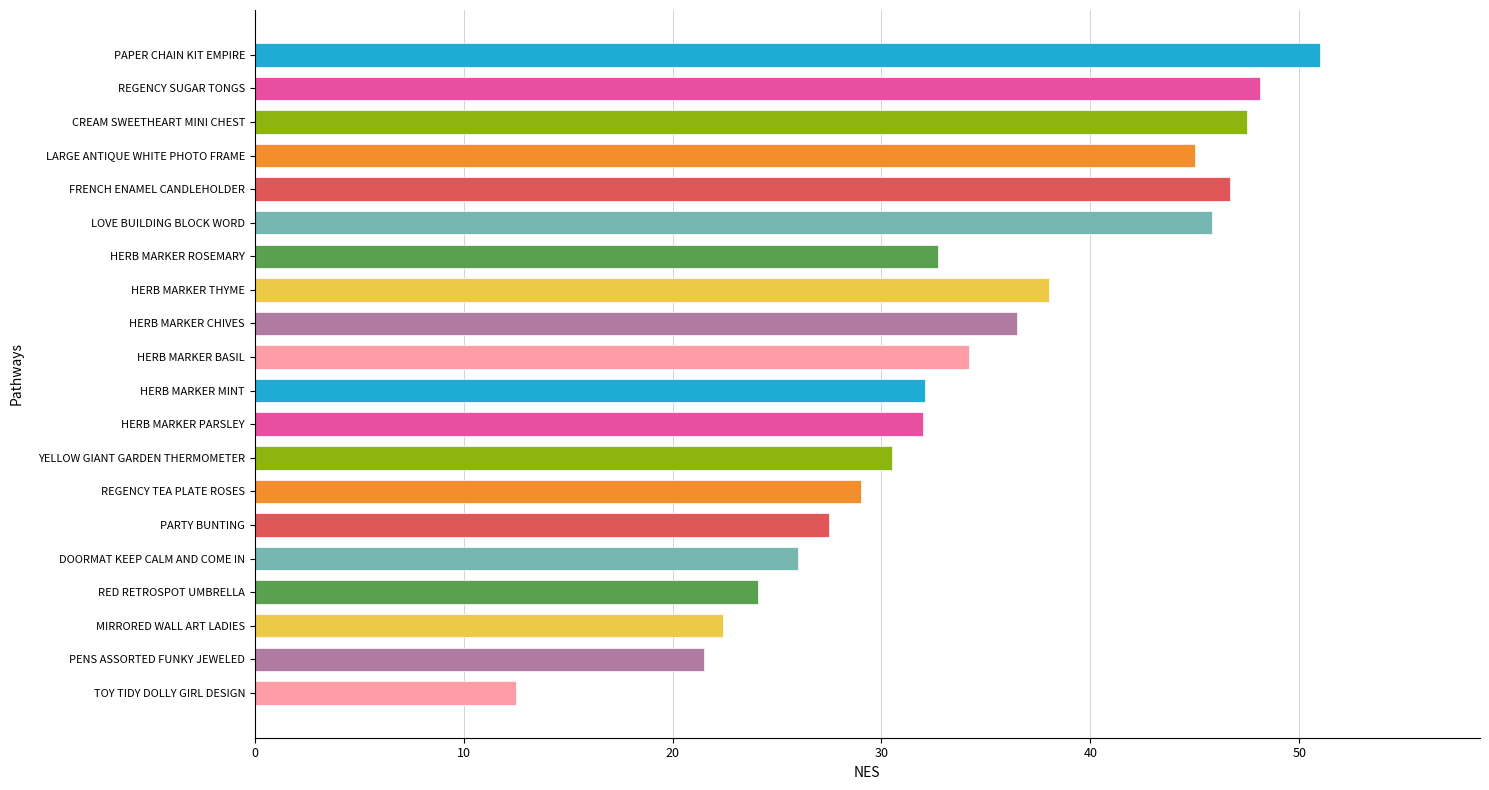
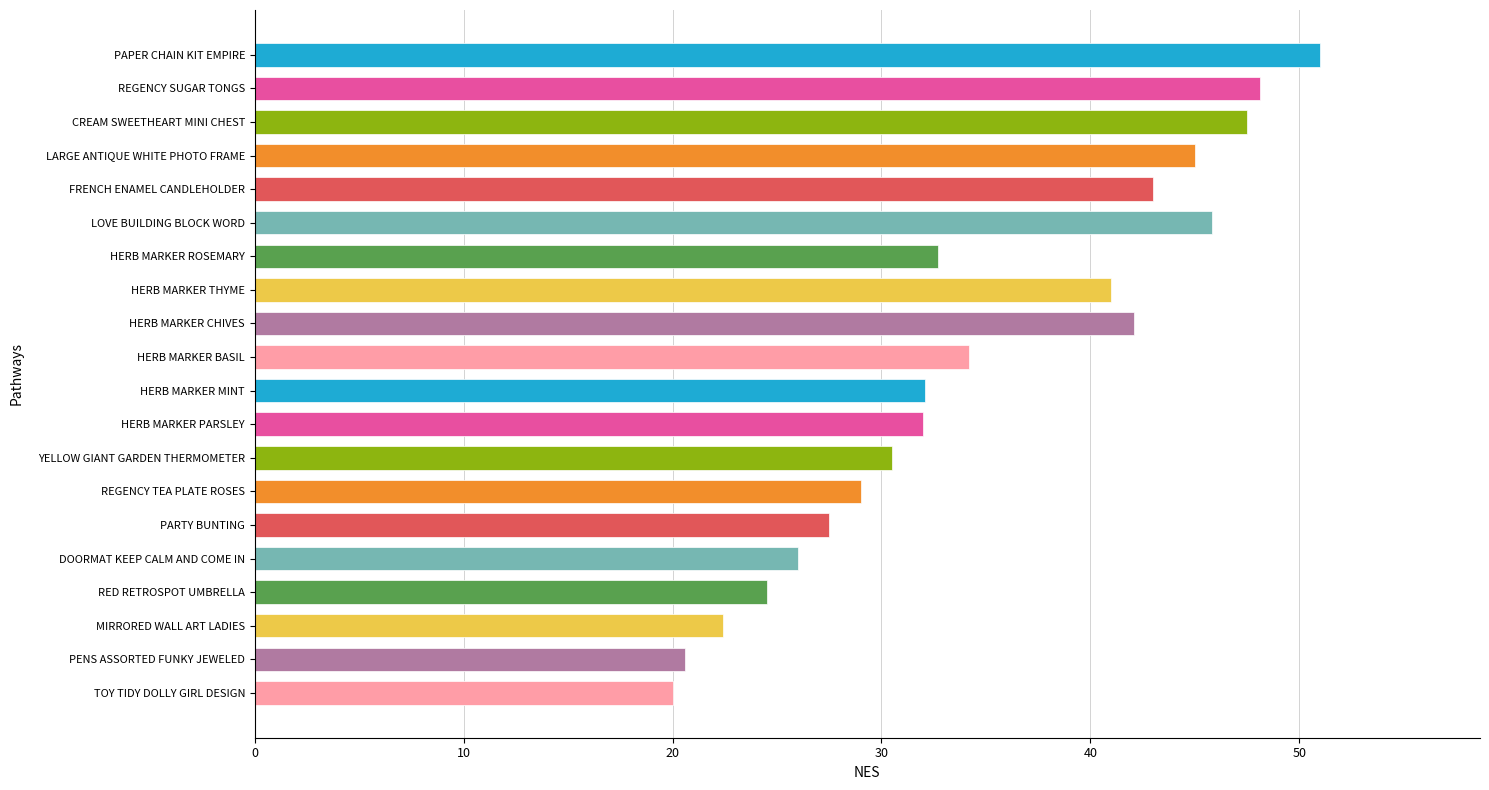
  {
    "PAPER CHAIN KIT EMPIRE": 51.0,
    "REGENCY SUGAR TONGS": 48.1,
    "CREAM SWEETHEART MINI CHEST": 47.5,
    "LARGE ANTIQUE WHITE PHOTO FRAME": 45.0,
-   "FRENCH ENAMEL CANDLEHOLDER": 46.7,
+   "FRENCH ENAMEL CANDLEHOLDER": 43.0,
    "LOVE BUILDING BLOCK WORD": 45.8,
    "HERB MARKER ROSEMARY": 32.7,
-   "HERB MARKER THYME": 38,
-   "HERB MARKER CHIVES": 36.5,
+   "HERB MARKER THYME": 41,
+   "HERB MARKER CHIVES": 42.1,
    "HERB MARKER BASIL": 34.2,
    "HERB MARKER MINT": 32.1,
    "HERB MARKER PARSLEY": 32.0,
    "YELLOW GIANT GARDEN THERMOMETER": 30.5,
    "REGENCY TEA PLATE ROSES": 29.0,
    "PARTY BUNTING": 27.5,
    "DOORMAT KEEP CALM AND COME IN": 26.0,
-   "RED RETROSPOT UMBRELLA": 24.1,
+   "RED RETROSPOT UMBRELLA": 24.5,
    "MIRRORED WALL ART LADIES": 22.4,
-   "PENS ASSORTED FUNKY JEWELED": 21.5,
-   "TOY TIDY DOLLY GIRL DESIGN": 12.5
+   "PENS ASSORTED FUNKY JEWELED": 20.6,
+   "TOY TIDY DOLLY GIRL DESIGN": 20.0
  }
